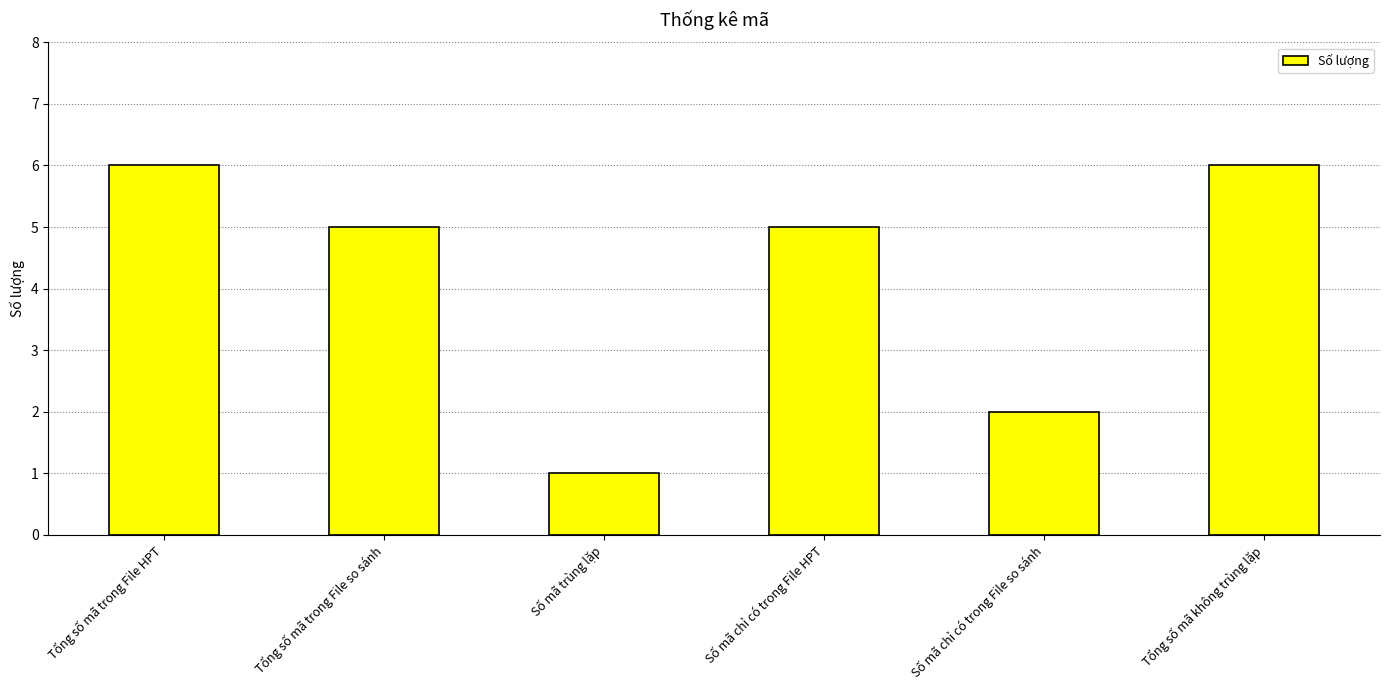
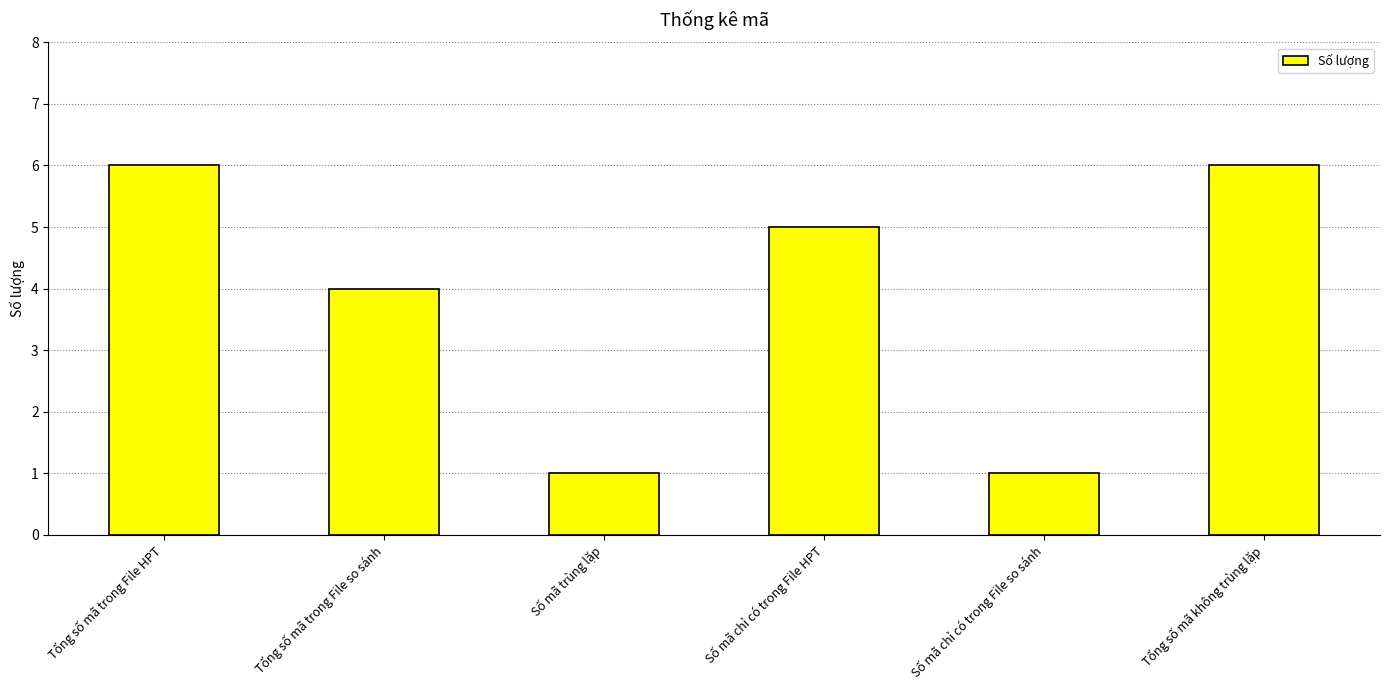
  {
    "Tổng số mã trong File HPT": 6,
-   "Tổng số mã trong File so sánh": 5,
+   "Tổng số mã trong File so sánh": 4,
    "Số mã trùng lặp": 1,
    "Số mã chỉ có trong File HPT": 5,
-   "Số mã chỉ có trong File so sánh": 2,
+   "Số mã chỉ có trong File so sánh": 1,
    "Tổng số mã không trùng lặp": 6
  }
